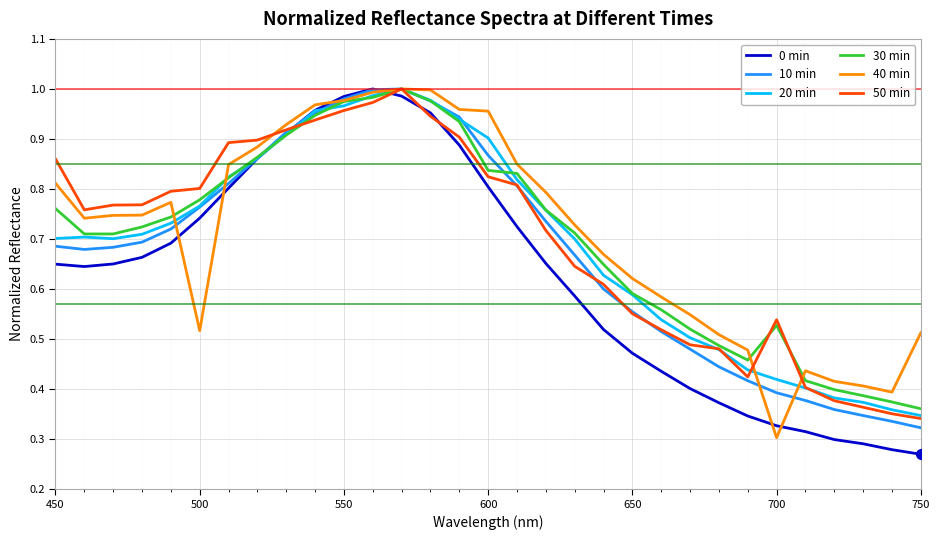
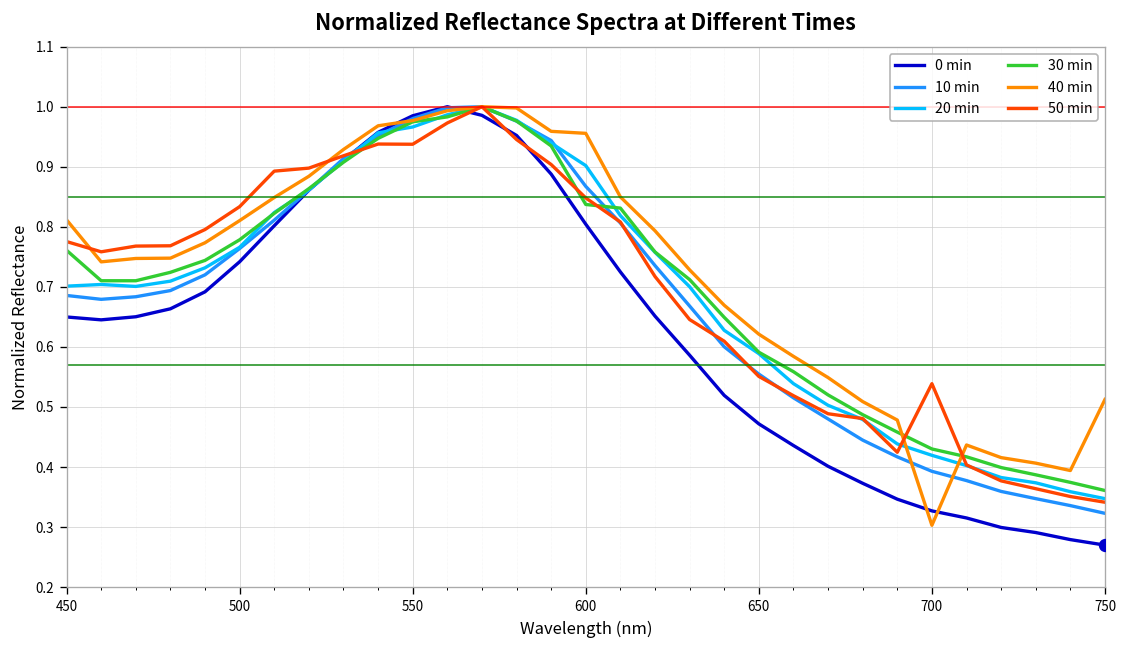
  {
    "30 min": {
      "450": 0.76,
      "500": 0.78,
      "600": 0.84,
-     "700": 0.53,
+     "700": 0.43,
      "750": 0.36
    },
    "40 min": {
      "450": 0.81,
-     "500": 0.52,
+     "500": 0.81,
      "600": 0.96,
      "650": 0.62,
      "700": 0.30,
      "750": 0.51
    },
    "50 min": {
-     "450": 0.86,
-     "500": 0.80,
-     "550": 0.96,
-     "600": 0.82,
+     "450": 0.78,
+     "500": 0.83,
+     "550": 0.94,
+     "600": 0.85,
      "700": 0.54,
      "750": 0.34
    }
  }
